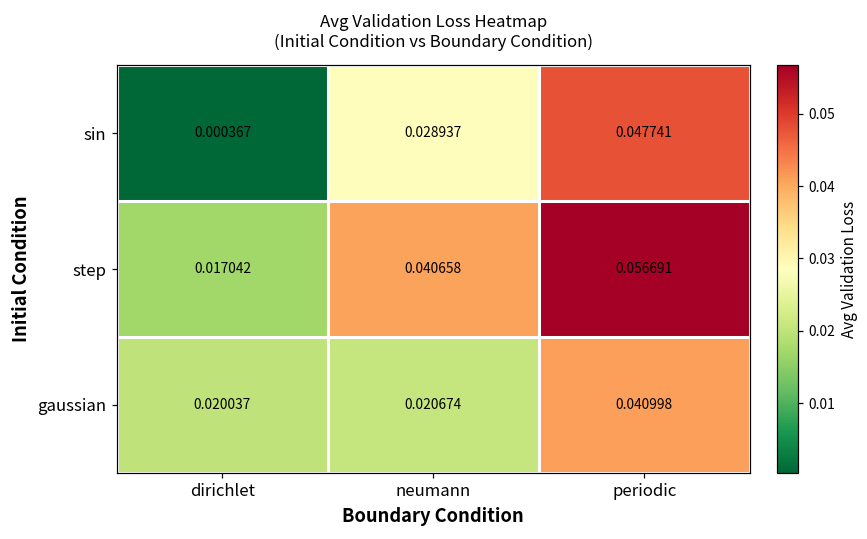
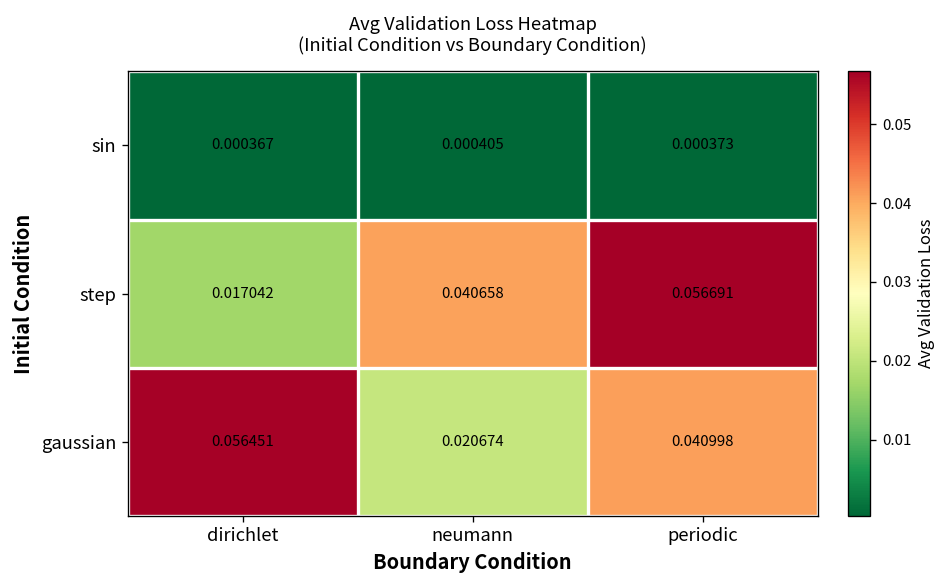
  {
    "sin": {
      "dirichlet": 0.000367,
-     "neumann": 0.028937,
-     "periodic": 0.047741
+     "neumann": 0.000405,
+     "periodic": 0.000373
    },
    "step": {
      "dirichlet": 0.017042,
      "neumann": 0.040658,
      "periodic": 0.056691
    },
    "gaussian": {
-     "dirichlet": 0.020037,
+     "dirichlet": 0.056451,
      "neumann": 0.020674,
      "periodic": 0.040998
    }
  }
